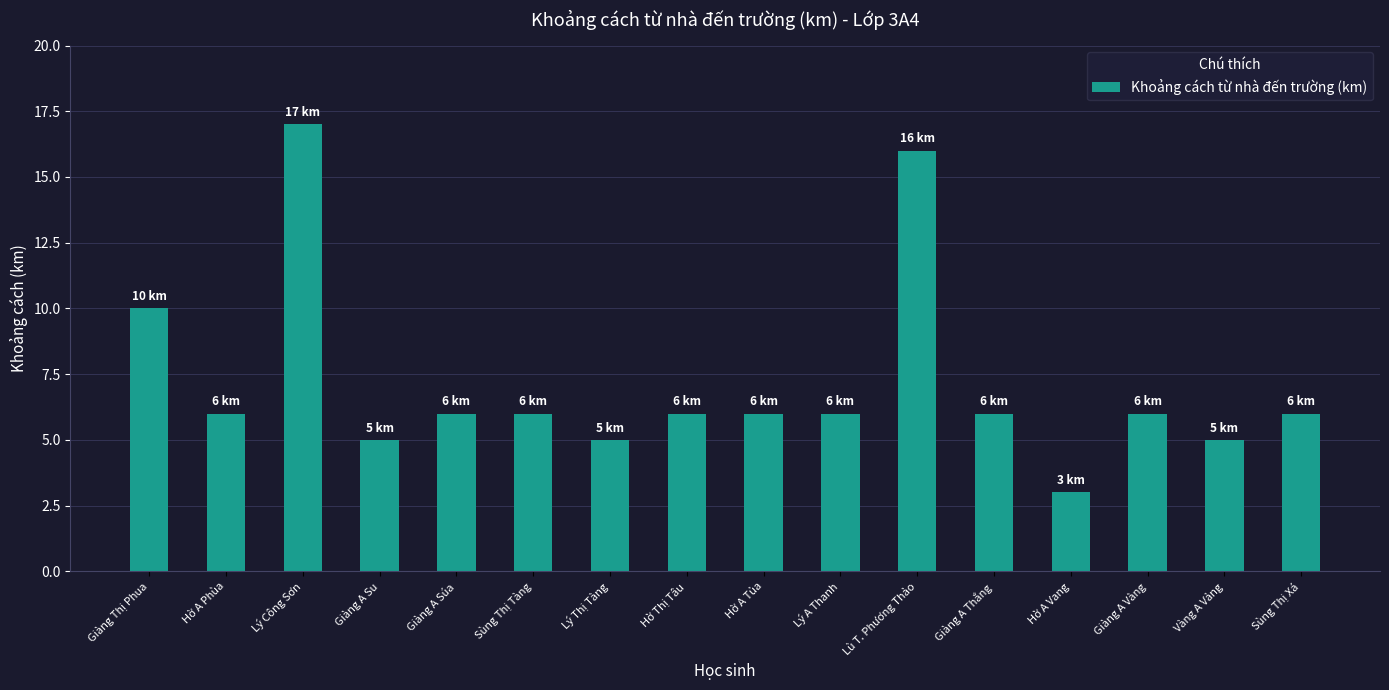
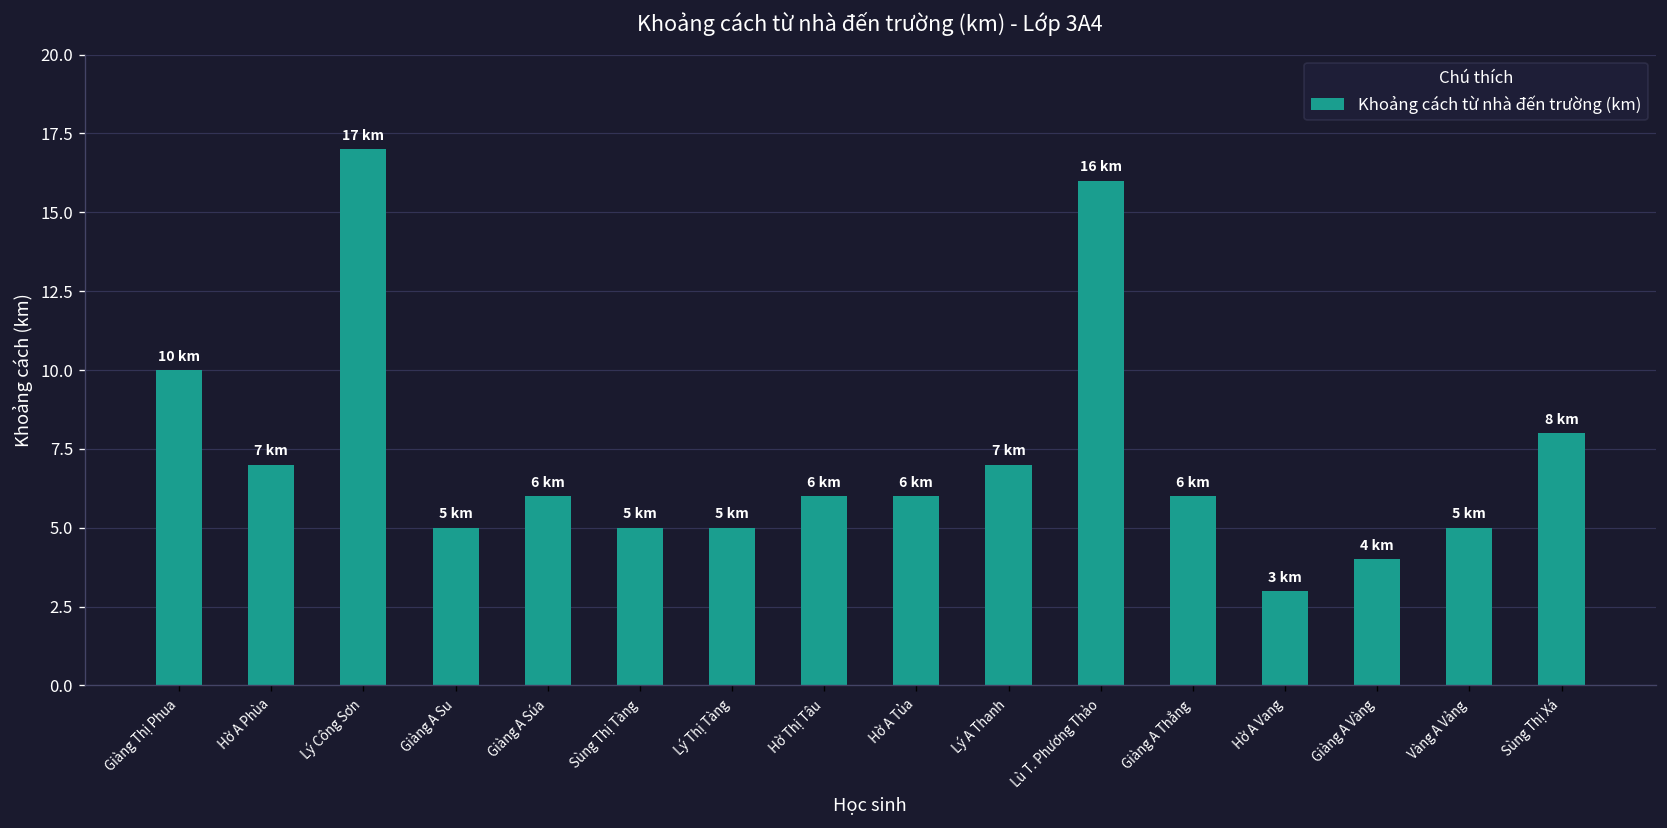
  {
    "Giàng Thị Phua": 10,
-   "Hờ A Phùa": 6,
+   "Hờ A Phùa": 7,
    "Lý Công Sơn": 17,
    "Giàng A Su": 5,
    "Giàng A Súa": 6,
-   "Sùng Thị Tàng": 6,
+   "Sùng Thị Tàng": 5,
    "Lý Thị Tàng": 5,
    "Hờ Thị Tâu": 6,
    "Hờ A Tủa": 6,
-   "Lý A Thanh": 6,
+   "Lý A Thanh": 7,
    "Lù T. Phương Thảo": 16,
    "Giàng A Thắng": 6,
    "Hờ A Vang": 3,
-   "Giàng A Vàng": 6,
+   "Giàng A Vàng": 4,
    "Vàng A Vảng": 5,
-   "Sùng Thị Xá": 6
+   "Sùng Thị Xá": 8
  }
